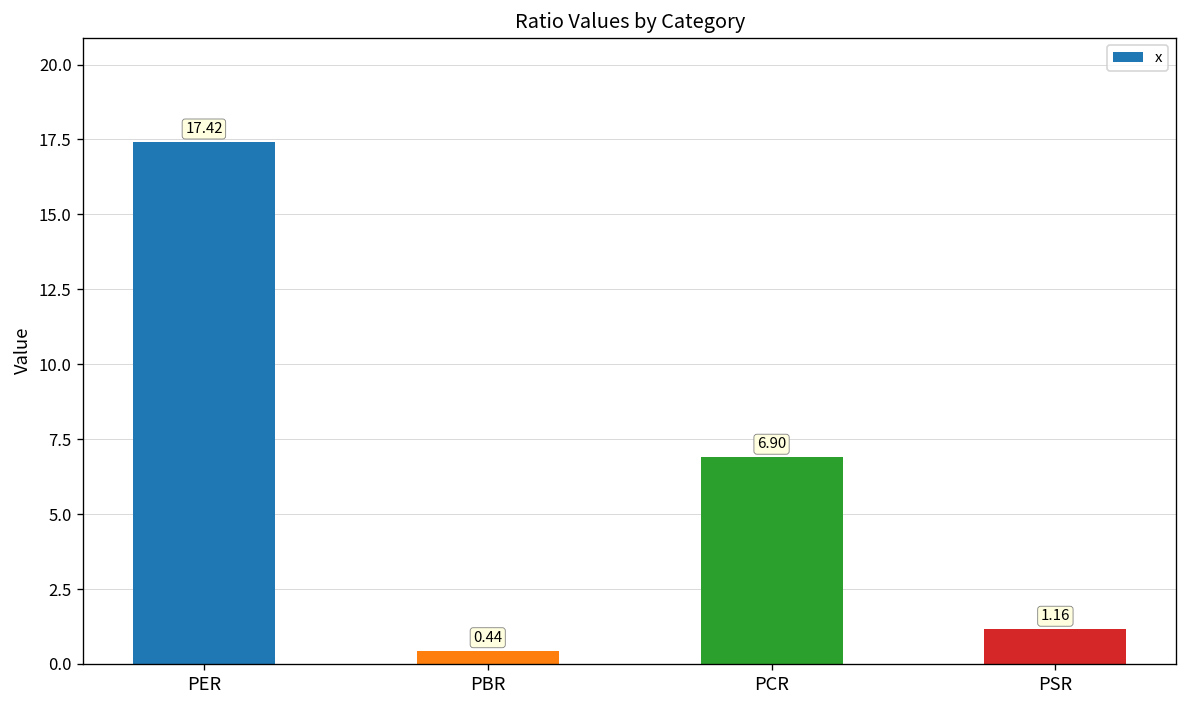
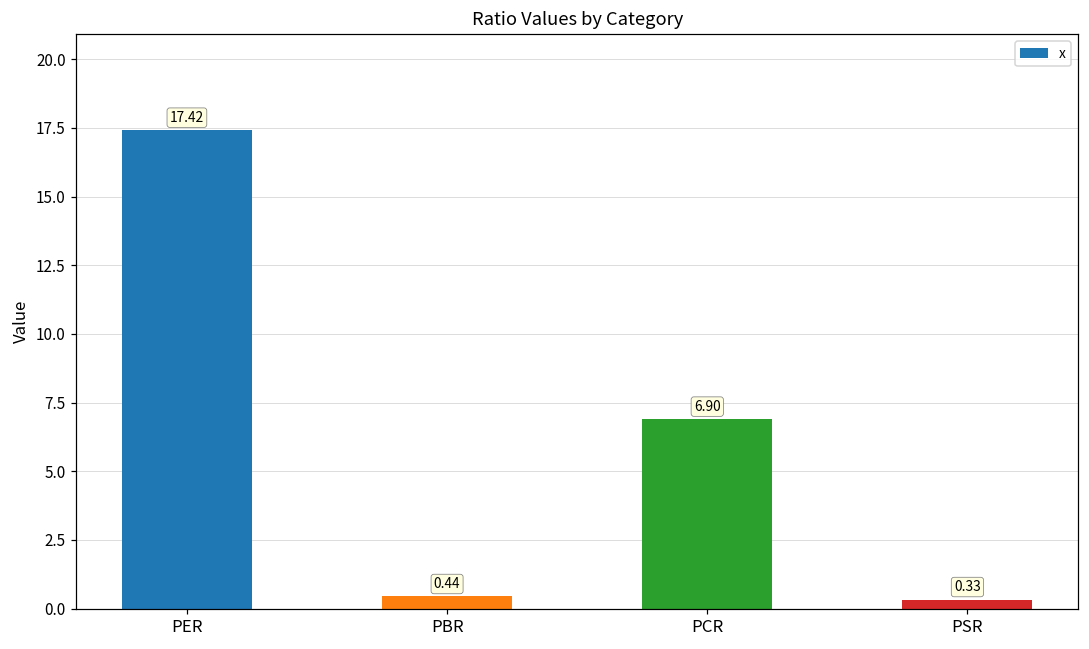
  {
-   "PSR": 1.16
+   "PSR": 0.33
  }
